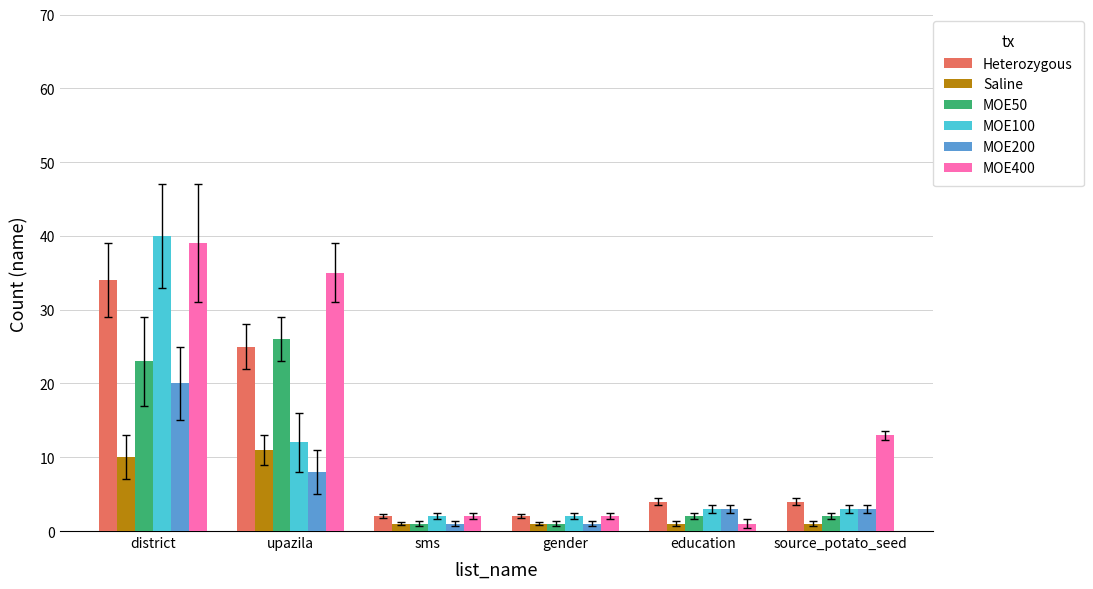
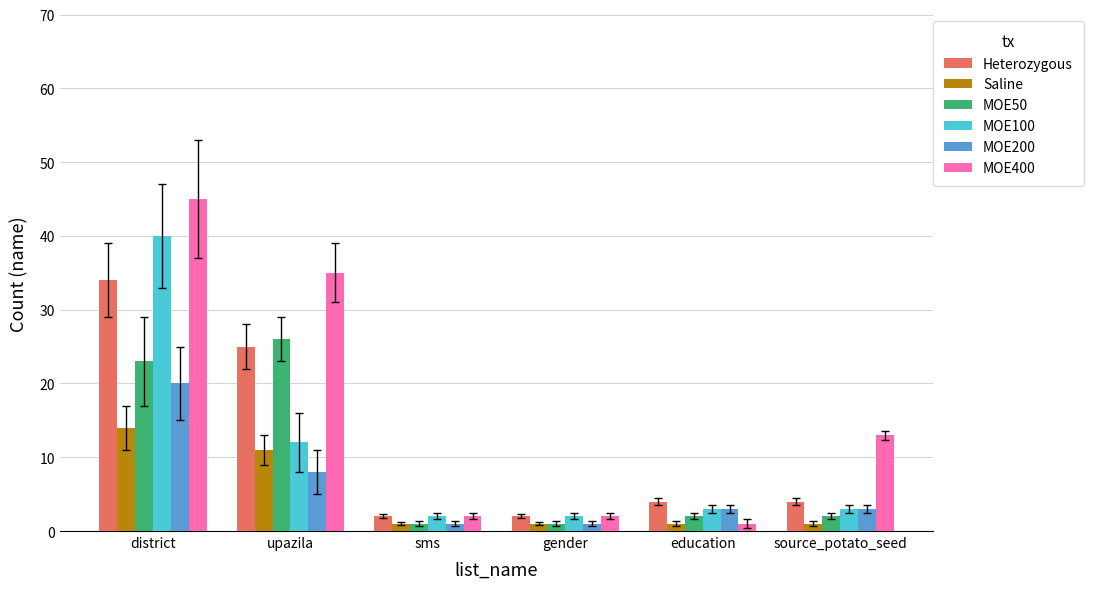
  {
    "Heterozygous": {
      "district": 34,
      "upazila": 25,
      "sms": 2,
      "gender": 2,
      "education": 4,
      "source_potato_seed": 4
    },
    "Saline": {
-     "district": 10,
+     "district": 14,
      "upazila": 11,
      "sms": 1,
      "gender": 1,
      "education": 1,
      "source_potato_seed": 1
    },
    "MOE50": {
      "district": 23,
      "upazila": 26,
      "sms": 1,
      "gender": 1,
      "education": 2,
      "source_potato_seed": 2
    },
    "MOE400": {
-     "district": 39,
+     "district": 45,
      "upazila": 35,
      "sms": 2,
      "gender": 2,
      "education": 1,
      "source_potato_seed": 13
    }
  }
